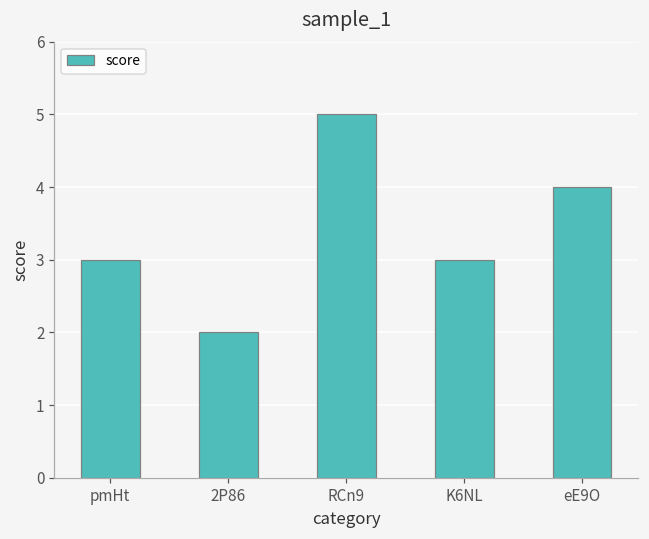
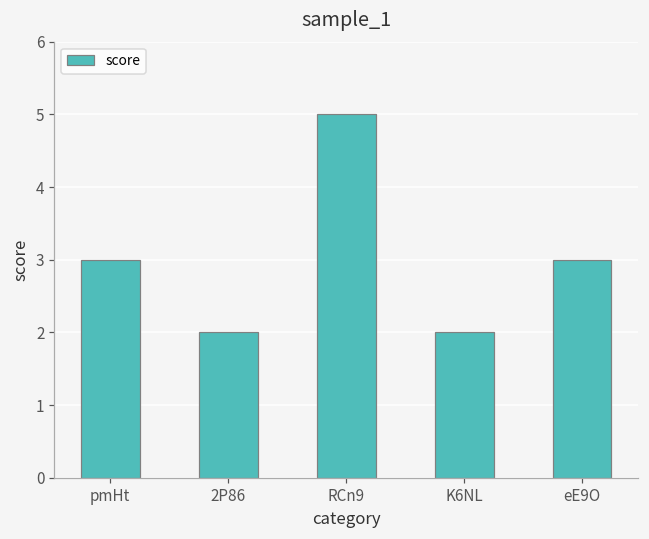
  {
    "pmHt": 3,
    "2P86": 2,
    "RCn9": 5,
-   "K6NL": 3,
-   "eE9O": 4
+   "K6NL": 2,
+   "eE9O": 3
  }
